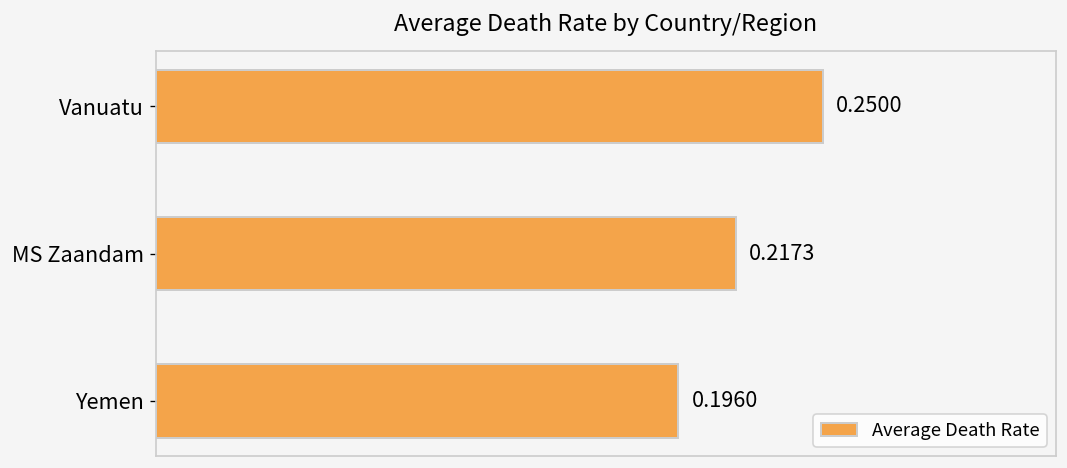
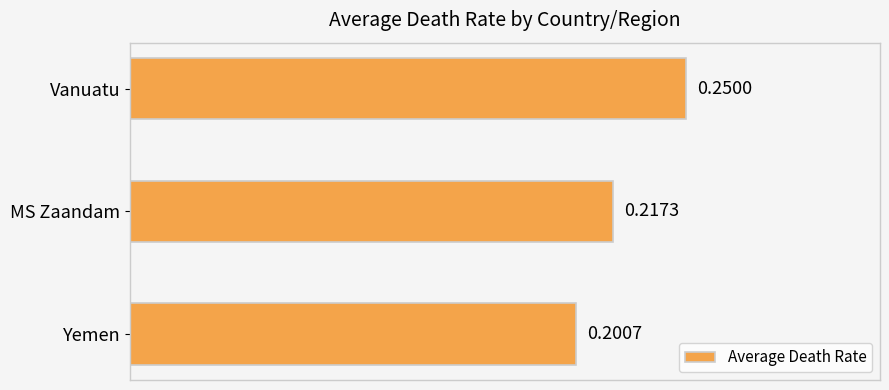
  {
    "Vanuatu": 0.2500,
    "MS Zaandam": 0.2173,
-   "Yemen": 0.1960
+   "Yemen": 0.2007
  }
